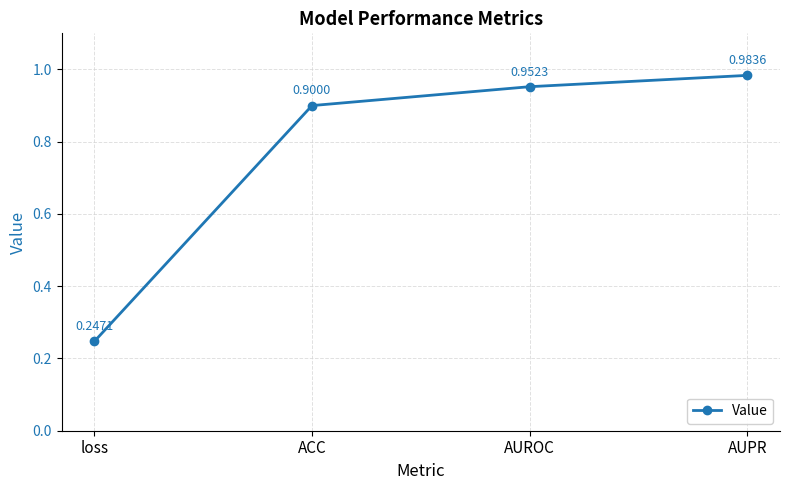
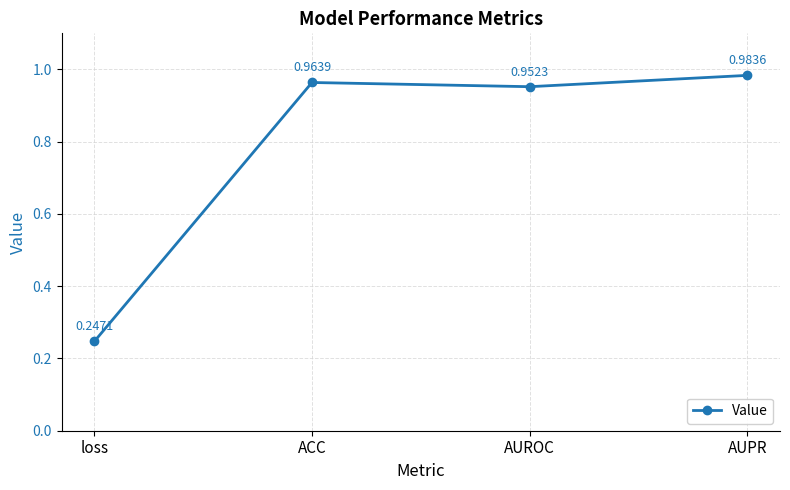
  {
    "loss": 0.2471,
-   "ACC": 0.9000,
+   "ACC": 0.9639,
    "AUROC": 0.9523,
    "AUPR": 0.9836
  }
